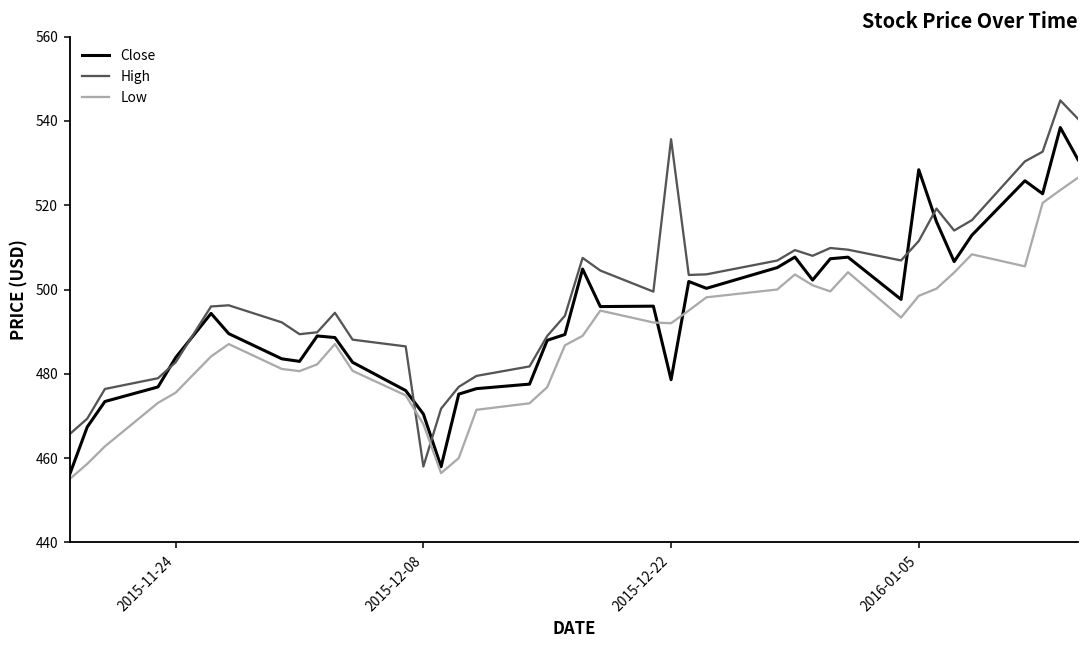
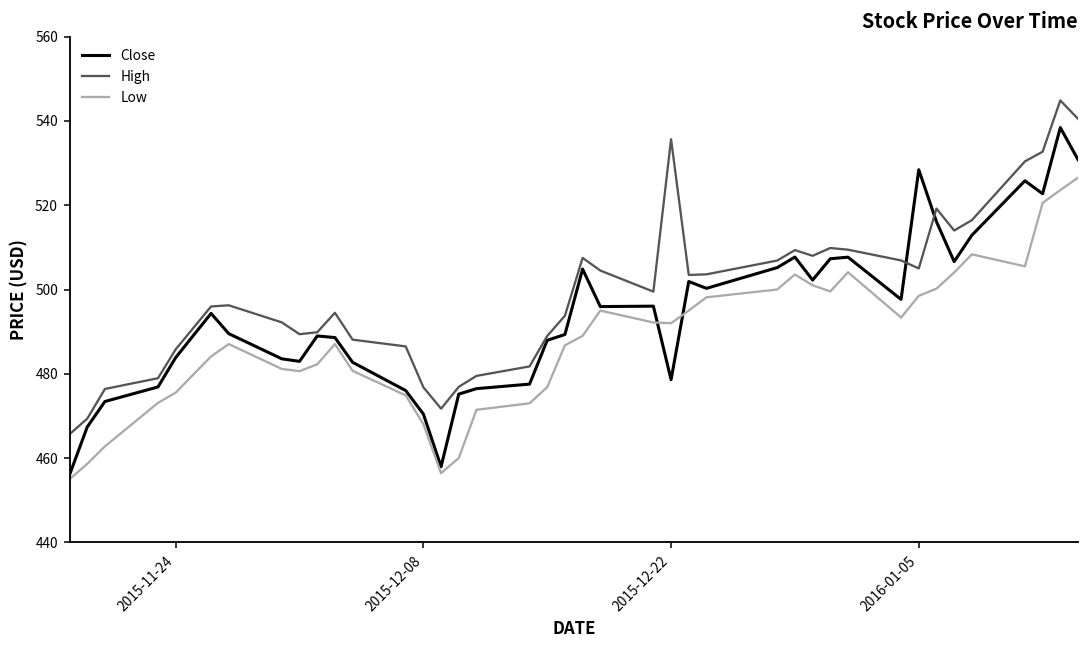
  {
    "Close": {
      "2015-11-24": 484,
      "2015-12-08": 470,
      "2015-12-22": 479,
      "2016-01-05": 528
    },
    "High": {
-     "2015-11-24": 483,
-     "2015-12-08": 458,
+     "2015-11-24": 486,
+     "2015-12-08": 477,
      "2015-12-22": 536,
-     "2016-01-05": 512
+     "2016-01-05": 505
    },
    "Low": {
      "2015-11-24": 476,
      "2015-12-08": 468,
      "2015-12-22": 492,
      "2016-01-05": 499
    }
  }
